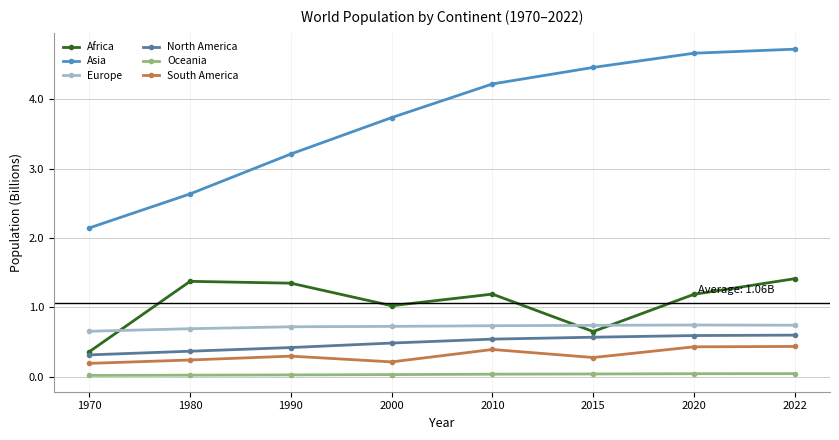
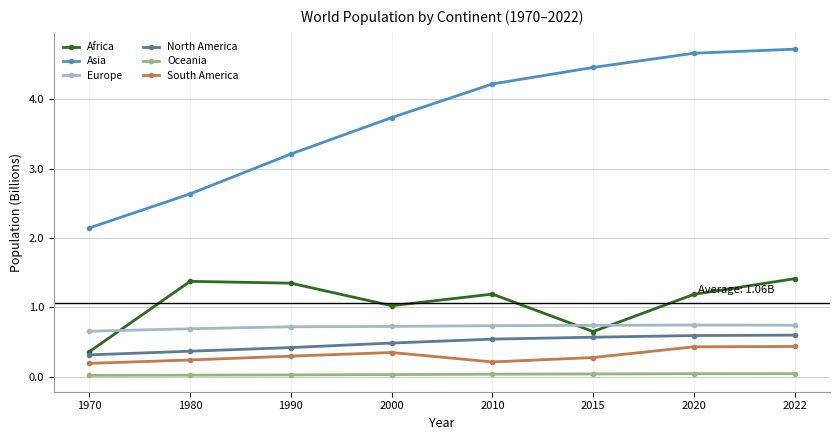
  {
    "Africa": {
      "1970": 0.4,
      "1980": 1.4,
      "1990": 1.3,
      "2000": 1.0,
      "2010": 1.2,
      "2015": 0.7,
      "2022": 1.4
    },
    "Europe": {
      "1970": 0.7,
      "1980": 0.7,
      "1990": 0.7,
      "2000": 0.7,
      "2010": 0.7,
      "2015": 0.7,
      "2020": 0.7,
      "2022": 0.7
    },
    "Oceania": {
      "1970": 0.0,
      "1980": 0.0,
      "1990": 0.0,
      "2000": 0.0,
      "2010": 0.0,
      "2015": 0.0,
      "2020": 0.0,
      "2022": 0.0
    },
    "South America": {
      "1970": 0.2,
      "1980": 0.2,
      "1990": 0.3,
-     "2000": 0.2,
-     "2010": 0.4,
+     "2000": 0.3,
+     "2010": 0.2,
      "2015": 0.3,
      "2020": 0.4,
      "2022": 0.4
    }
  }
